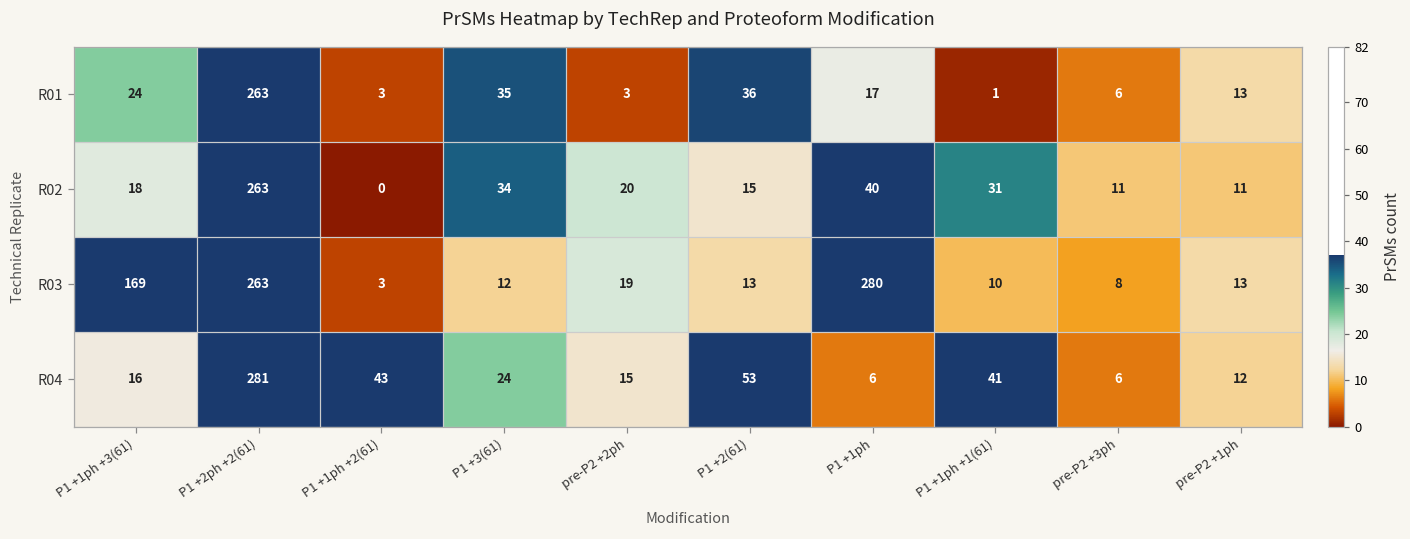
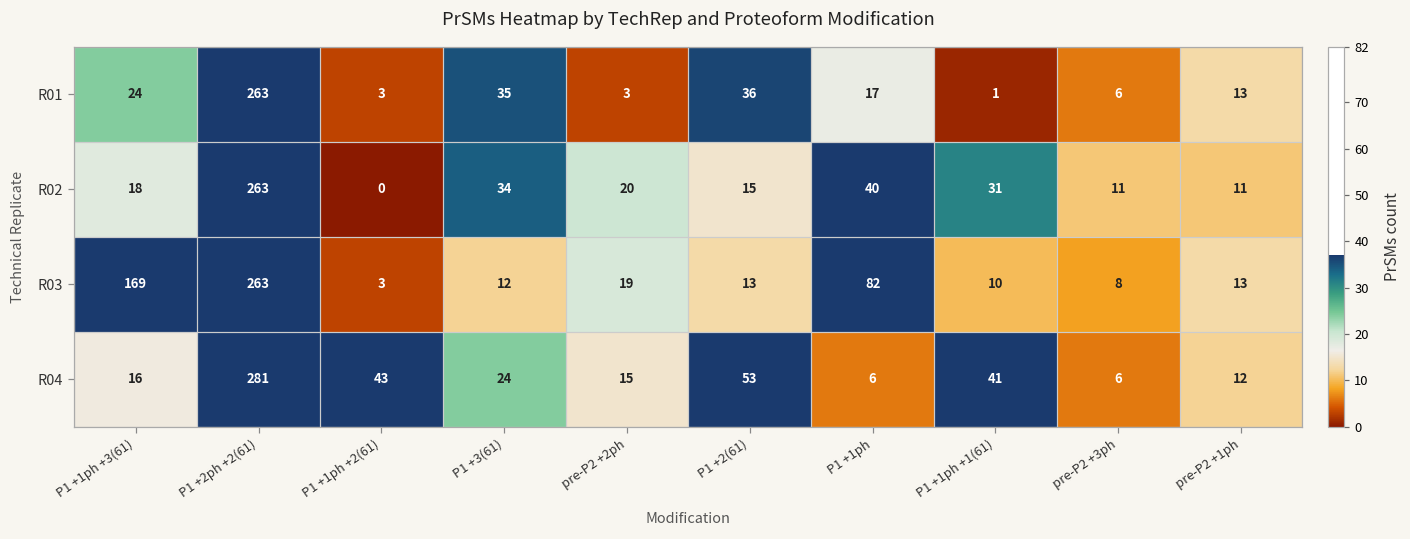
  {
    "R01": {
      "P1 +1ph +3(61)": 24,
      "P1 +2ph +2(61)": 263,
      "P1 +1ph +2(61)": 3,
      "P1 +3(61)": 35,
      "pre-P2 +2ph": 3,
      "P1 +2(61)": 36,
      "P1 +1ph": 17,
      "P1 +1ph +1(61)": 1,
      "pre-P2 +3ph": 6,
      "pre-P2 +1ph": 13
    },
    "R02": {
      "P1 +1ph +3(61)": 18,
      "P1 +2ph +2(61)": 263,
      "P1 +1ph +2(61)": 0,
      "P1 +3(61)": 34,
      "pre-P2 +2ph": 20,
      "P1 +2(61)": 15,
      "P1 +1ph": 40,
      "P1 +1ph +1(61)": 31,
      "pre-P2 +3ph": 11,
      "pre-P2 +1ph": 11
    },
    "R03": {
      "P1 +1ph +3(61)": 169,
      "P1 +2ph +2(61)": 263,
      "P1 +1ph +2(61)": 3,
      "P1 +3(61)": 12,
      "pre-P2 +2ph": 19,
      "P1 +2(61)": 13,
-     "P1 +1ph": 280,
+     "P1 +1ph": 82,
      "P1 +1ph +1(61)": 10,
      "pre-P2 +3ph": 8,
      "pre-P2 +1ph": 13
    },
    "R04": {
      "P1 +1ph +3(61)": 16,
      "P1 +2ph +2(61)": 281,
      "P1 +1ph +2(61)": 43,
      "P1 +3(61)": 24,
      "pre-P2 +2ph": 15,
      "P1 +2(61)": 53,
      "P1 +1ph": 6,
      "P1 +1ph +1(61)": 41,
      "pre-P2 +3ph": 6,
      "pre-P2 +1ph": 12
    }
  }
